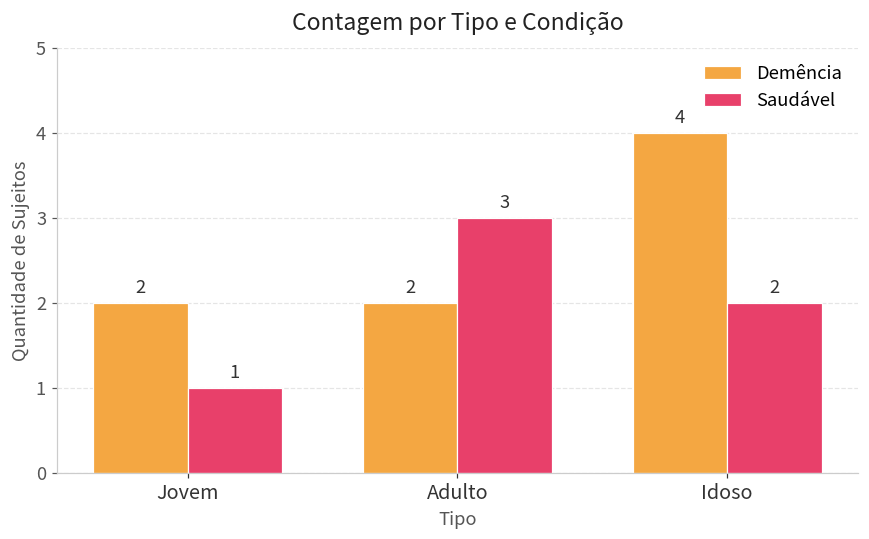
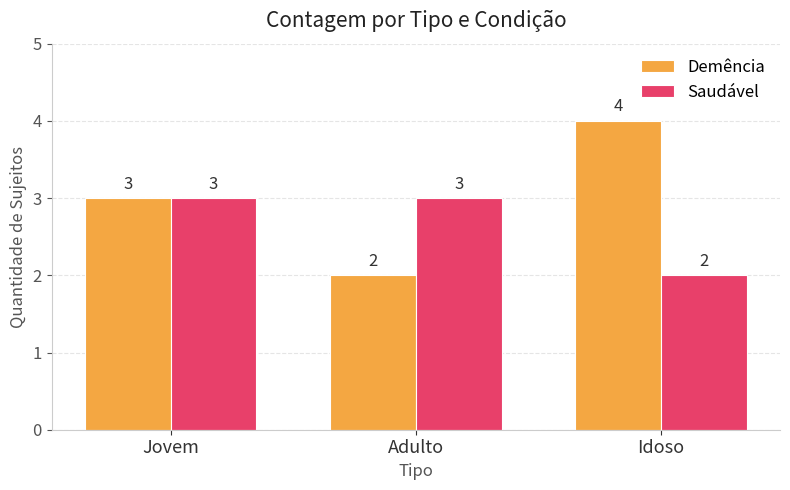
  {
    "Demência": {
-     "Jovem": 2,
+     "Jovem": 3,
      "Adulto": 2,
      "Idoso": 4
    },
    "Saudável": {
-     "Jovem": 1,
+     "Jovem": 3,
      "Adulto": 3,
      "Idoso": 2
    }
  }
